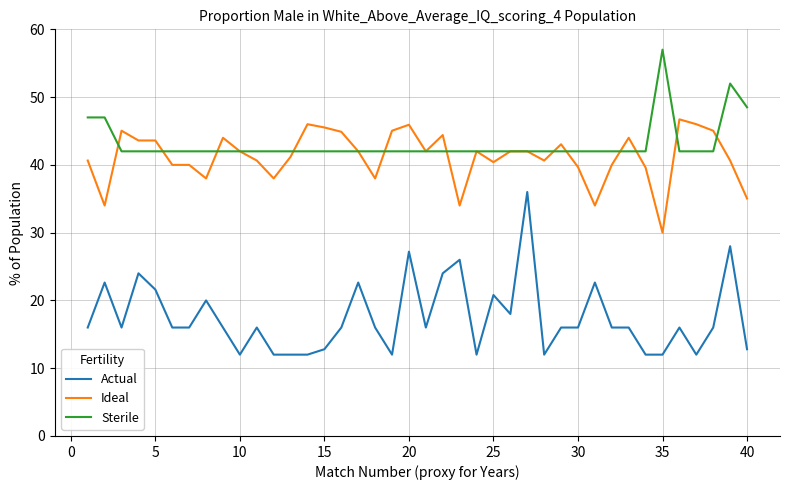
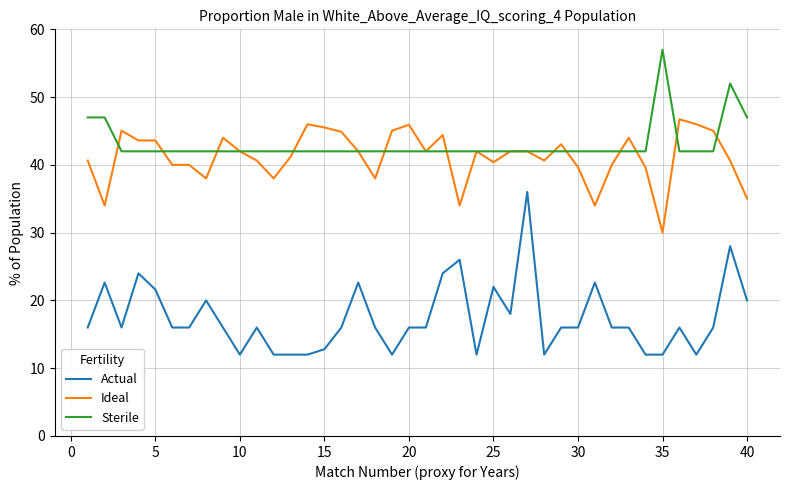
  {
    "Actual": {
      "5": 22,
      "10": 12,
      "15": 13,
-     "20": 27,
-     "25": 21,
+     "20": 16,
+     "25": 22,
      "30": 16,
      "35": 12,
-     "40": 13
+     "40": 20
    },
    "Ideal": {
      "5": 44,
      "15": 46,
      "20": 46,
      "25": 40,
      "30": 40,
      "35": 30,
      "40": 35
    },
    "Sterile": {
      "5": 42,
      "15": 42,
      "20": 42,
      "25": 42,
      "30": 42,
      "35": 57,
-     "40": 49
+     "40": 47
    }
  }
